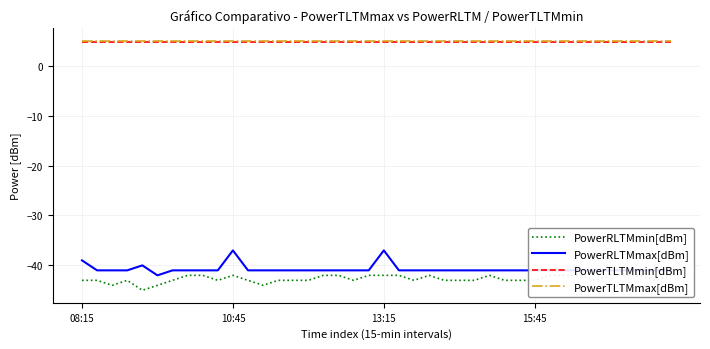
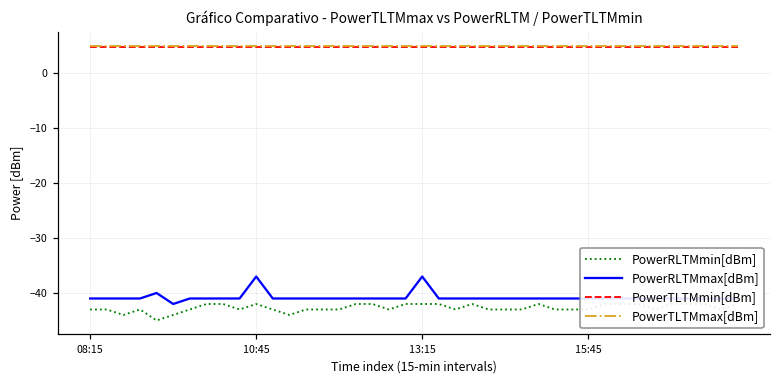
  {
    "PowerRLTMmin[dBm]": {
      "08:15": -43,
      "10:45": -42,
      "13:15": -42
    },
    "PowerRLTMmax[dBm]": {
-     "08:15": -39,
+     "08:15": -41,
      "10:45": -37,
      "13:15": -37
    }
  }
